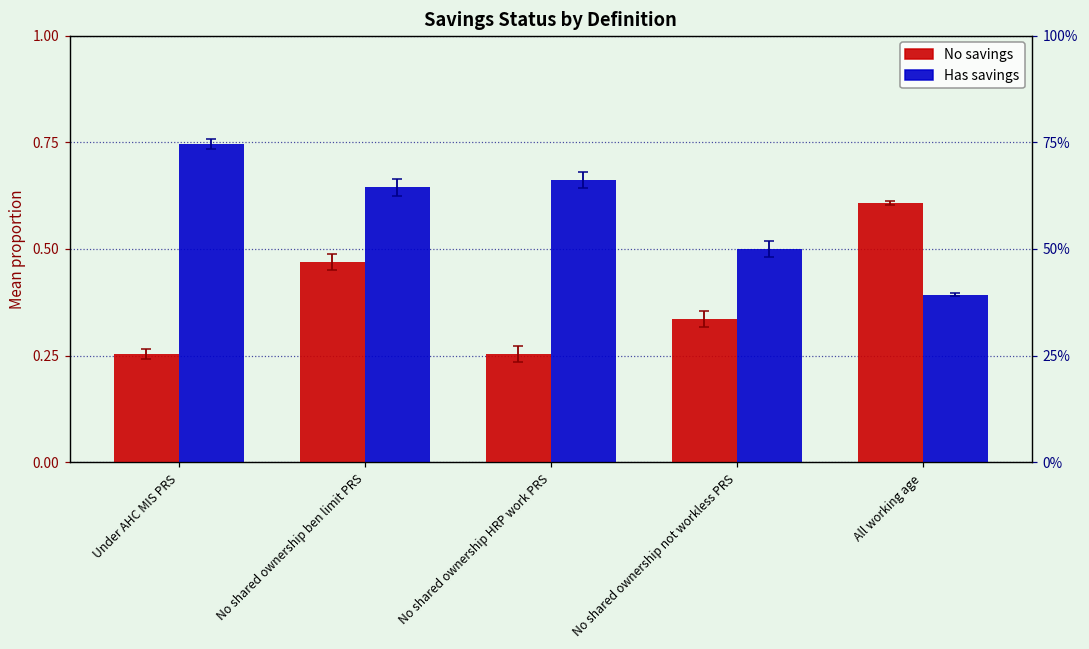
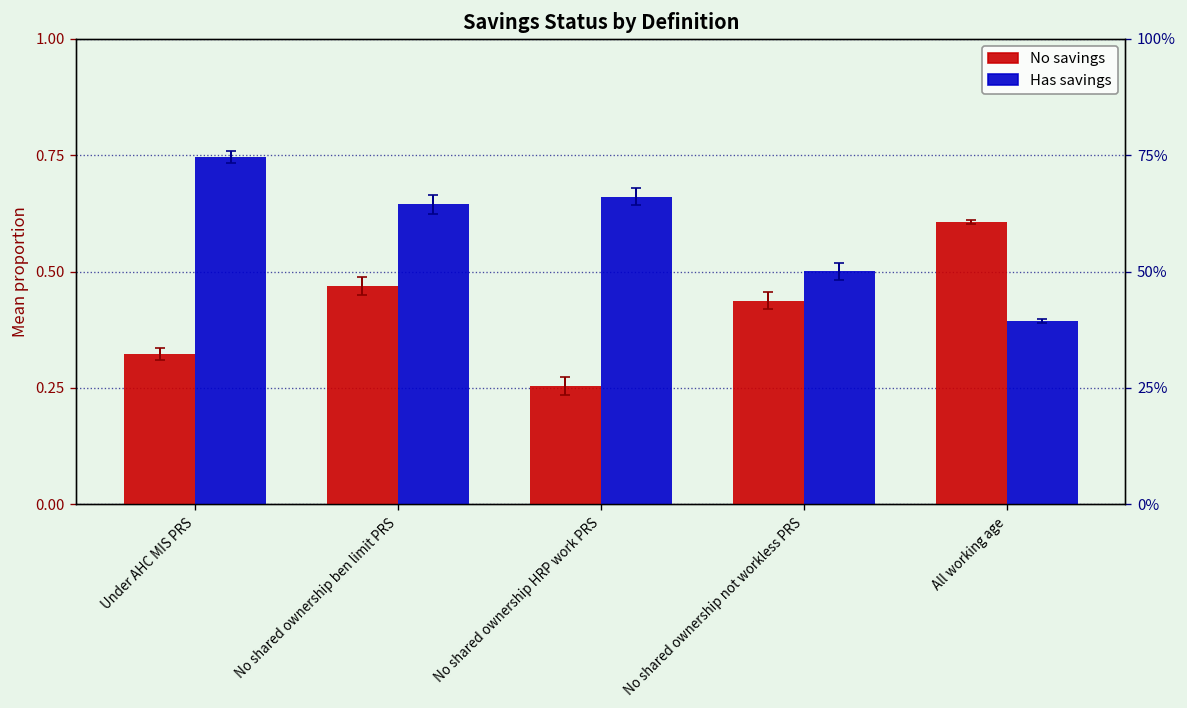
  {
    "No savings": {
-     "Under AHC MIS PRS": 0.25,
+     "Under AHC MIS PRS": 0.32,
      "No shared ownership ben limit PRS": 0.47,
      "No shared ownership HRP work PRS": 0.25,
-     "No shared ownership not workless PRS": 0.34,
+     "No shared ownership not workless PRS": 0.44,
      "All working age": 0.61
    },
    "Has savings": {
      "Under AHC MIS PRS": 0.75,
      "No shared ownership ben limit PRS": 0.64,
      "No shared ownership HRP work PRS": 0.66,
      "No shared ownership not workless PRS": 0.50,
      "All working age": 0.39
    }
  }
